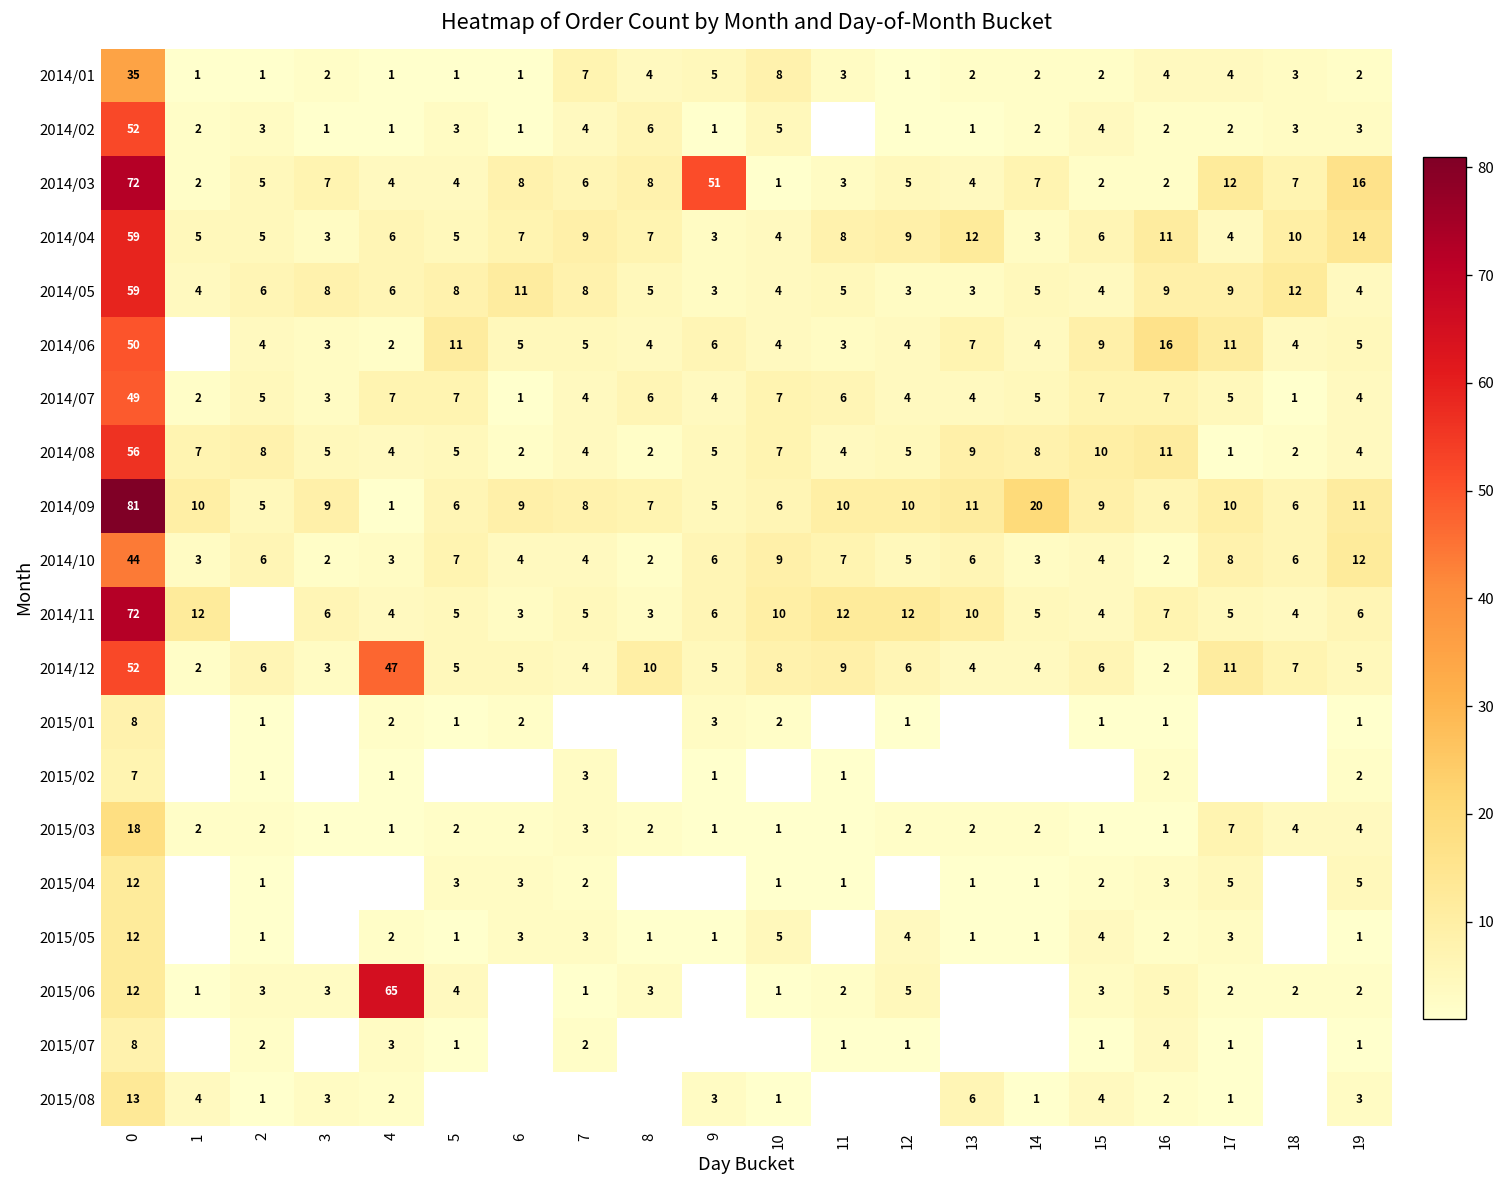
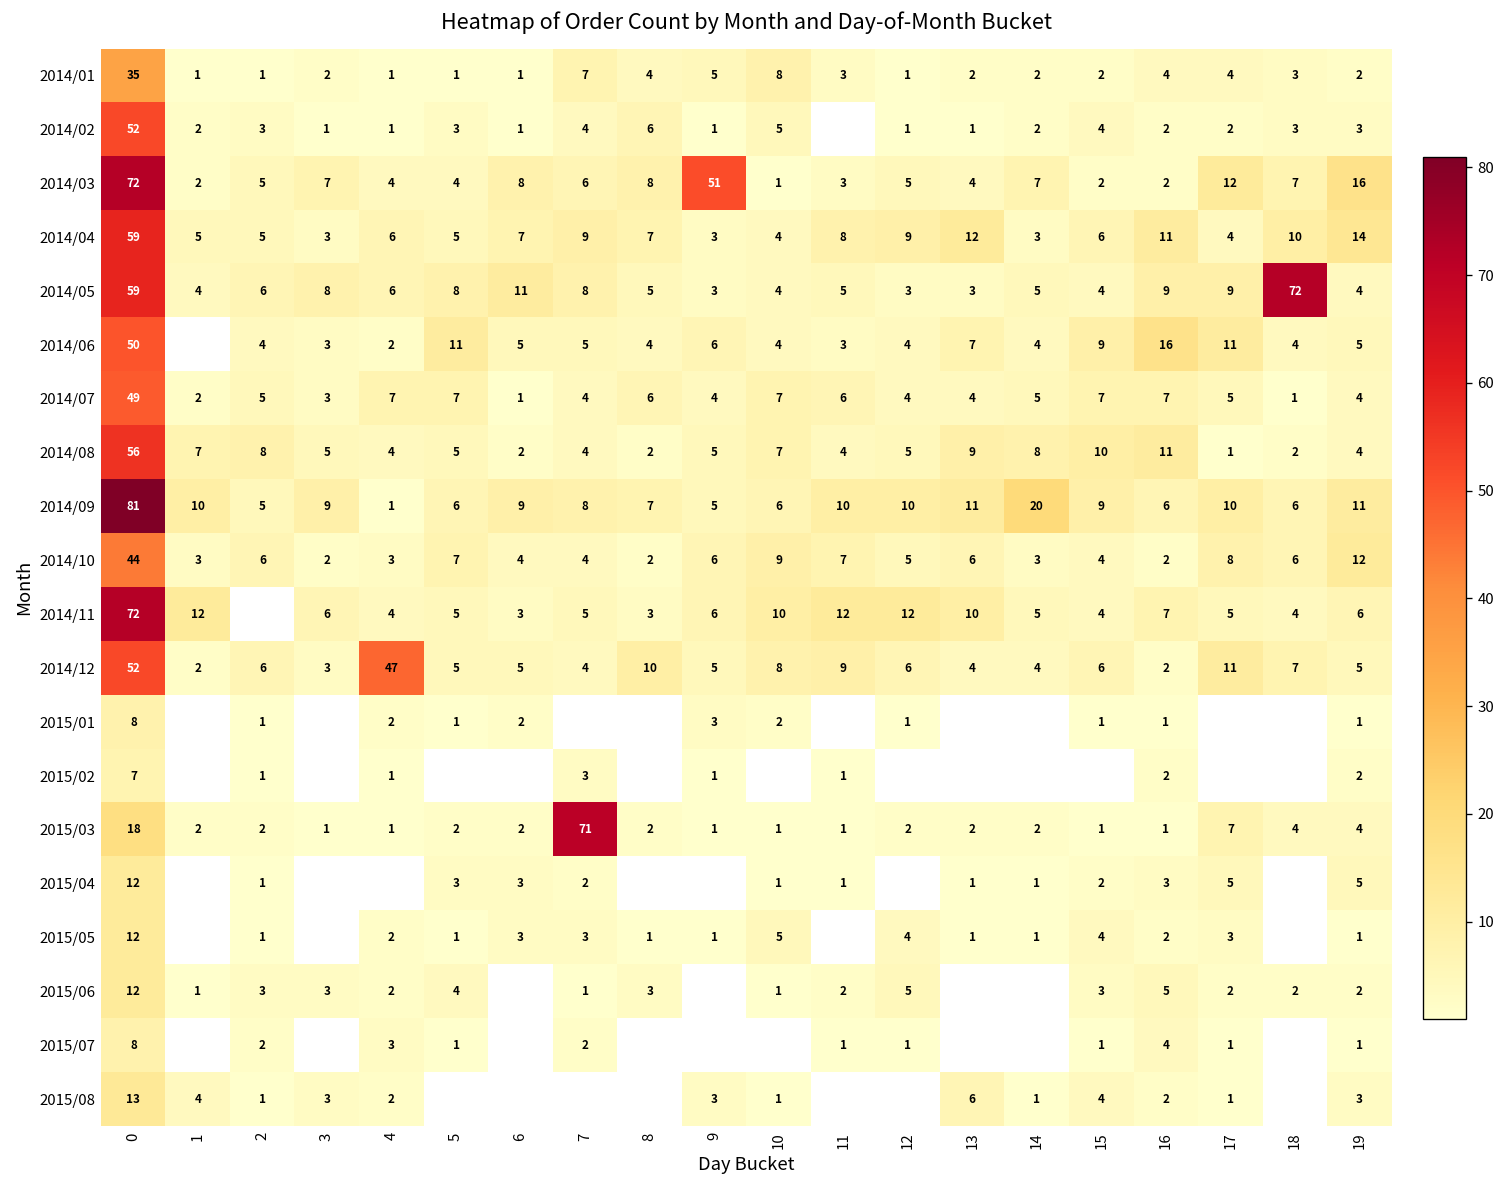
  {
    "2014/05": {
      "0": 59,
      "1": 4,
      "2": 6,
      "3": 8,
      "4": 6,
      "5": 8,
      "6": 11,
      "7": 8,
      "8": 5,
      "9": 3,
      "10": 4,
      "11": 5,
      "12": 3,
      "13": 3,
      "14": 5,
      "15": 4,
      "16": 9,
      "17": 9,
-     "18": 12,
+     "18": 72,
      "19": 4
    },
    "2015/03": {
      "0": 18,
      "1": 2,
      "2": 2,
      "3": 1,
      "4": 1,
      "5": 2,
      "6": 2,
-     "7": 3,
+     "7": 71,
      "8": 2,
      "9": 1,
      "10": 1,
      "11": 1,
      "12": 2,
      "13": 2,
      "14": 2,
      "15": 1,
      "16": 1,
      "17": 7,
      "18": 4,
      "19": 4
    },
    "2015/06": {
      "0": 12,
      "1": 1,
      "2": 3,
      "3": 3,
-     "4": 65,
+     "4": 2,
      "5": 4,
      "7": 1,
      "8": 3,
      "10": 1,
      "11": 2,
      "12": 5,
      "15": 3,
      "16": 5,
      "17": 2,
      "18": 2,
      "19": 2
    }
  }
